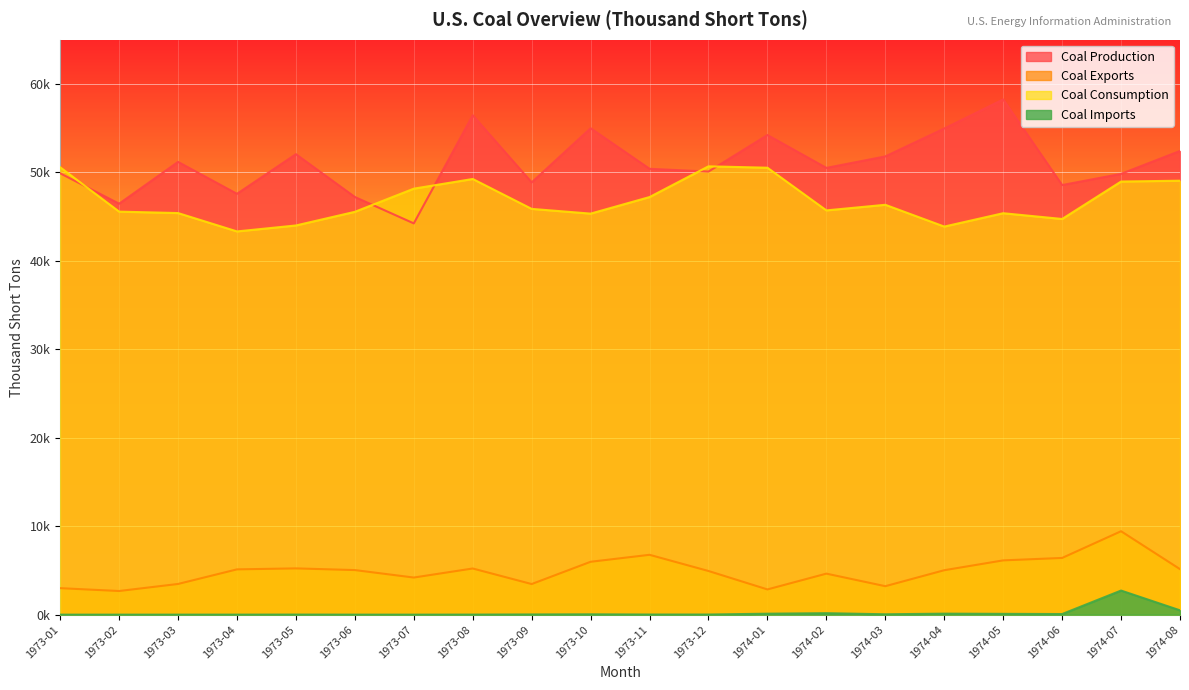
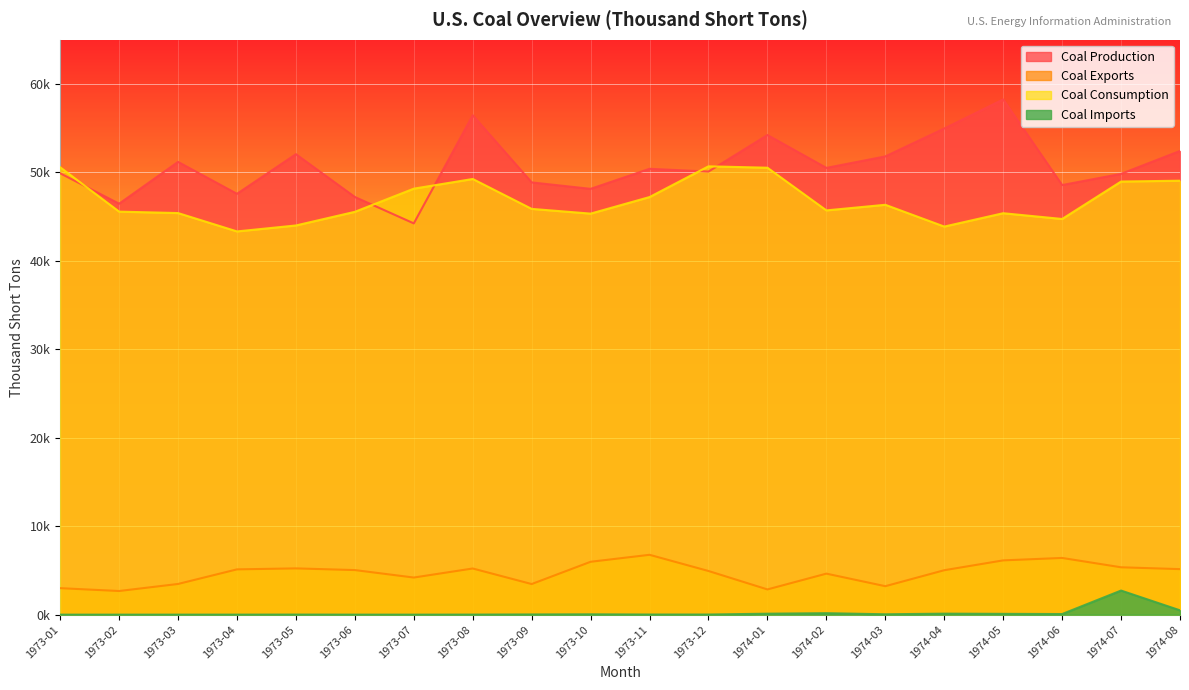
  {
    "Coal Production": {
      "1973-01": 50000,
      "1973-02": 46000,
      "1973-03": 51000,
      "1973-04": 48000,
      "1973-05": 52000,
      "1973-06": 47000,
      "1973-07": 44000,
      "1973-08": 56000,
      "1973-09": 49000,
-     "1973-10": 55000,
+     "1973-10": 48000,
      "1973-11": 50000,
      "1973-12": 50000,
      "1974-01": 54000,
      "1974-02": 51000,
      "1974-03": 52000,
      "1974-04": 55000,
      "1974-05": 58000,
      "1974-06": 49000,
      "1974-07": 50000,
      "1974-08": 52000
    },
    "Coal Exports": {
      "1973-01": 3000,
      "1973-02": 3000,
      "1973-03": 3000,
      "1973-04": 5000,
      "1973-05": 5000,
      "1973-06": 5000,
      "1973-07": 4000,
      "1973-08": 5000,
      "1973-09": 3000,
      "1973-10": 6000,
      "1973-11": 7000,
      "1973-12": 5000,
      "1974-01": 3000,
      "1974-02": 5000,
      "1974-03": 3000,
      "1974-04": 5000,
      "1974-05": 6000,
      "1974-06": 6000,
-     "1974-07": 9000,
+     "1974-07": 5000,
      "1974-08": 5000
    },
    "Coal Consumption": {
      "1973-01": 51000,
      "1973-02": 46000,
      "1973-03": 45000,
      "1973-04": 43000,
      "1973-05": 44000,
      "1973-06": 46000,
      "1973-07": 48000,
      "1973-08": 49000,
      "1973-09": 46000,
      "1973-10": 45000,
      "1973-11": 47000,
      "1973-12": 51000,
      "1974-01": 51000,
      "1974-02": 46000,
      "1974-03": 46000,
      "1974-04": 44000,
      "1974-05": 45000,
      "1974-06": 45000,
      "1974-07": 49000,
      "1974-08": 49000
    },
    "Coal Imports": {
      "1973-01": 0,
      "1973-02": 0,
      "1973-03": 0,
      "1973-04": 0,
      "1973-05": 0,
      "1973-06": 0,
      "1973-07": 0,
      "1973-08": 0,
      "1973-09": 0,
      "1973-10": 0,
      "1973-11": 0,
      "1973-12": 0,
      "1974-01": 0,
      "1974-02": 0,
      "1974-03": 0,
      "1974-04": 0,
      "1974-05": 0,
      "1974-06": 0,
      "1974-07": 3000,
      "1974-08": 0
    }
  }
